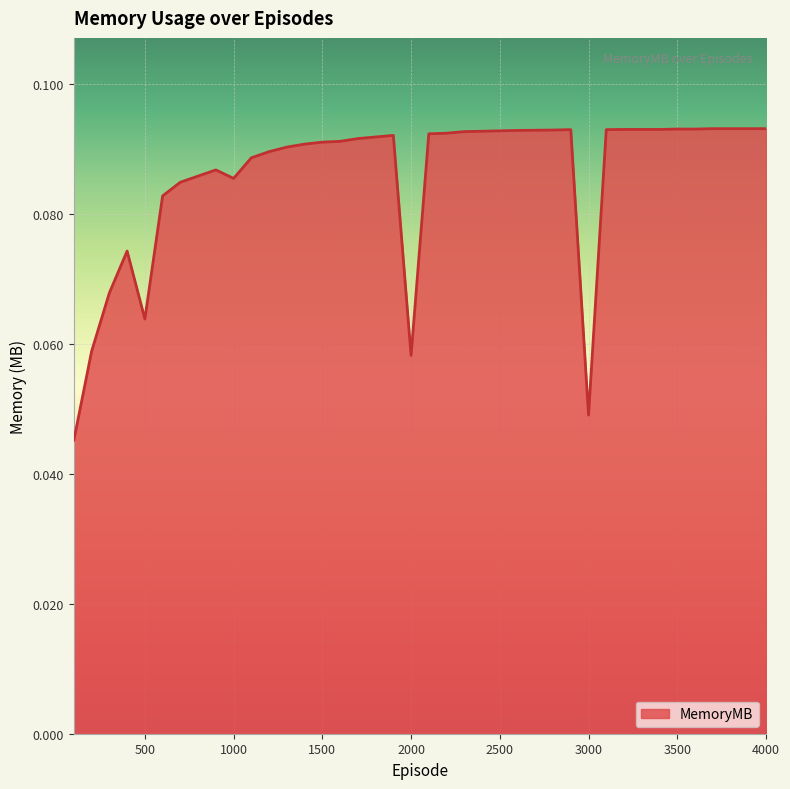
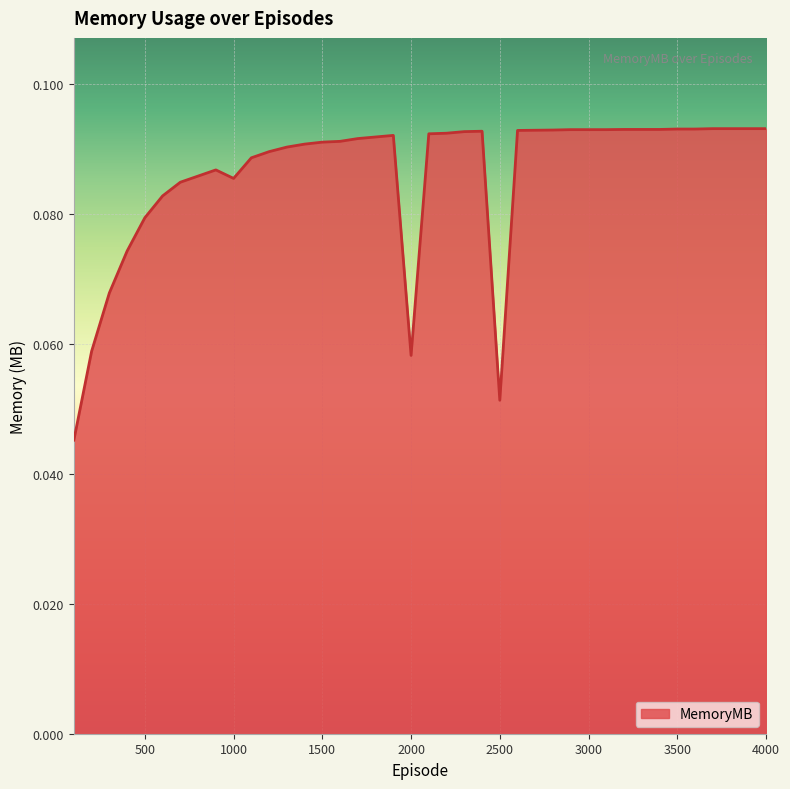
  {
-   "500": 0.064,
+   "500": 0.079,
    "1000": 0.085,
    "1500": 0.091,
    "2000": 0.058,
-   "2500": 0.093,
-   "3000": 0.049,
+   "2500": 0.051,
+   "3000": 0.093,
    "3500": 0.093,
    "4000": 0.093
  }
